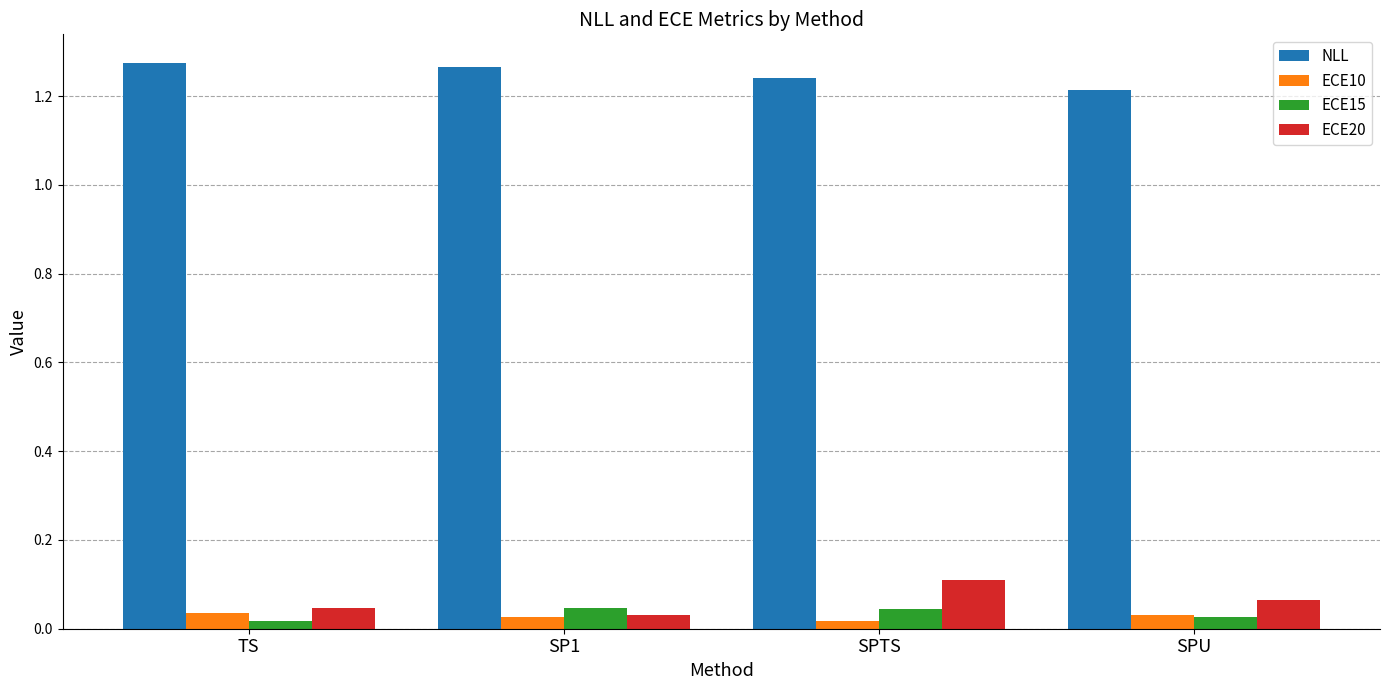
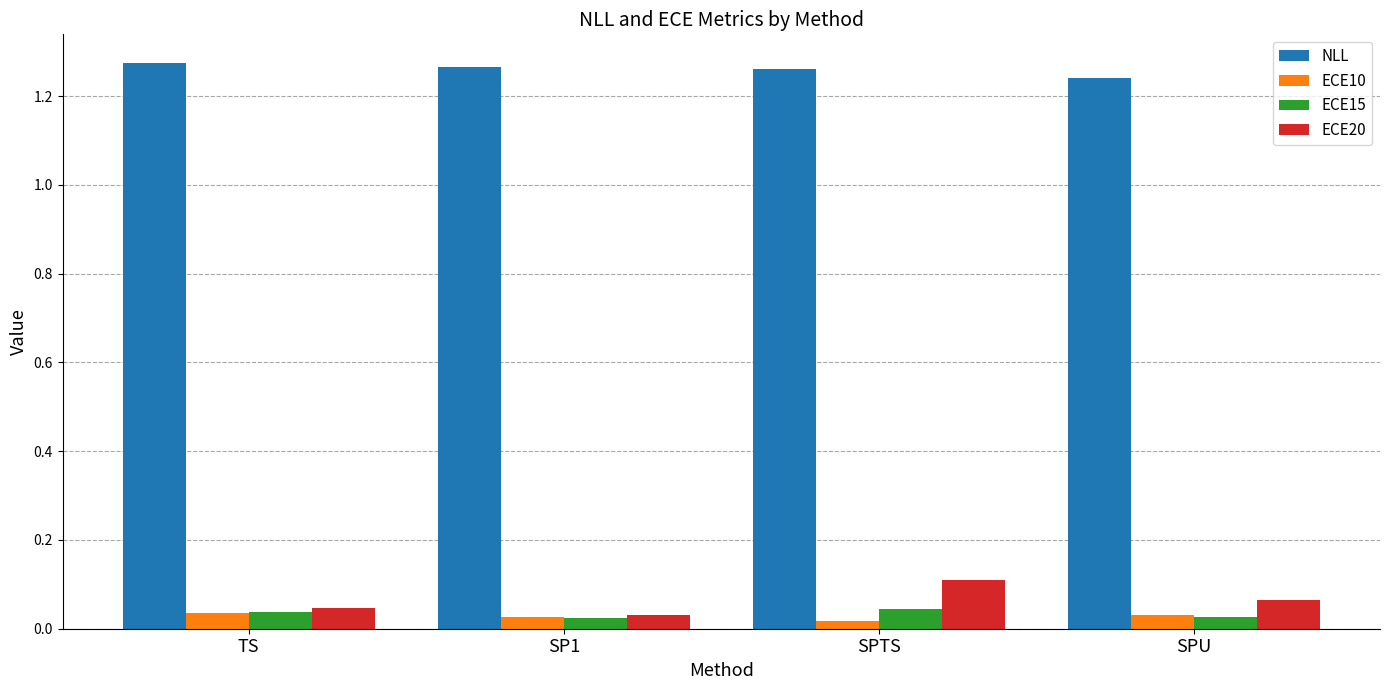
  {
    "NLL": {
      "TS": 1.28,
      "SP1": 1.27,
-     "SPTS": 1.24,
-     "SPU": 1.21
+     "SPTS": 1.26,
+     "SPU": 1.24
    },
    "ECE10": {
      "TS": 0.04,
      "SP1": 0.03,
      "SPTS": 0.02,
      "SPU": 0.03
    },
    "ECE15": {
-     "TS": 0.02,
-     "SP1": 0.05,
+     "TS": 0.04,
+     "SP1": 0.02,
      "SPTS": 0.04,
      "SPU": 0.03
    },
    "ECE20": {
      "TS": 0.05,
      "SP1": 0.03,
      "SPTS": 0.11,
      "SPU": 0.06
    }
  }
